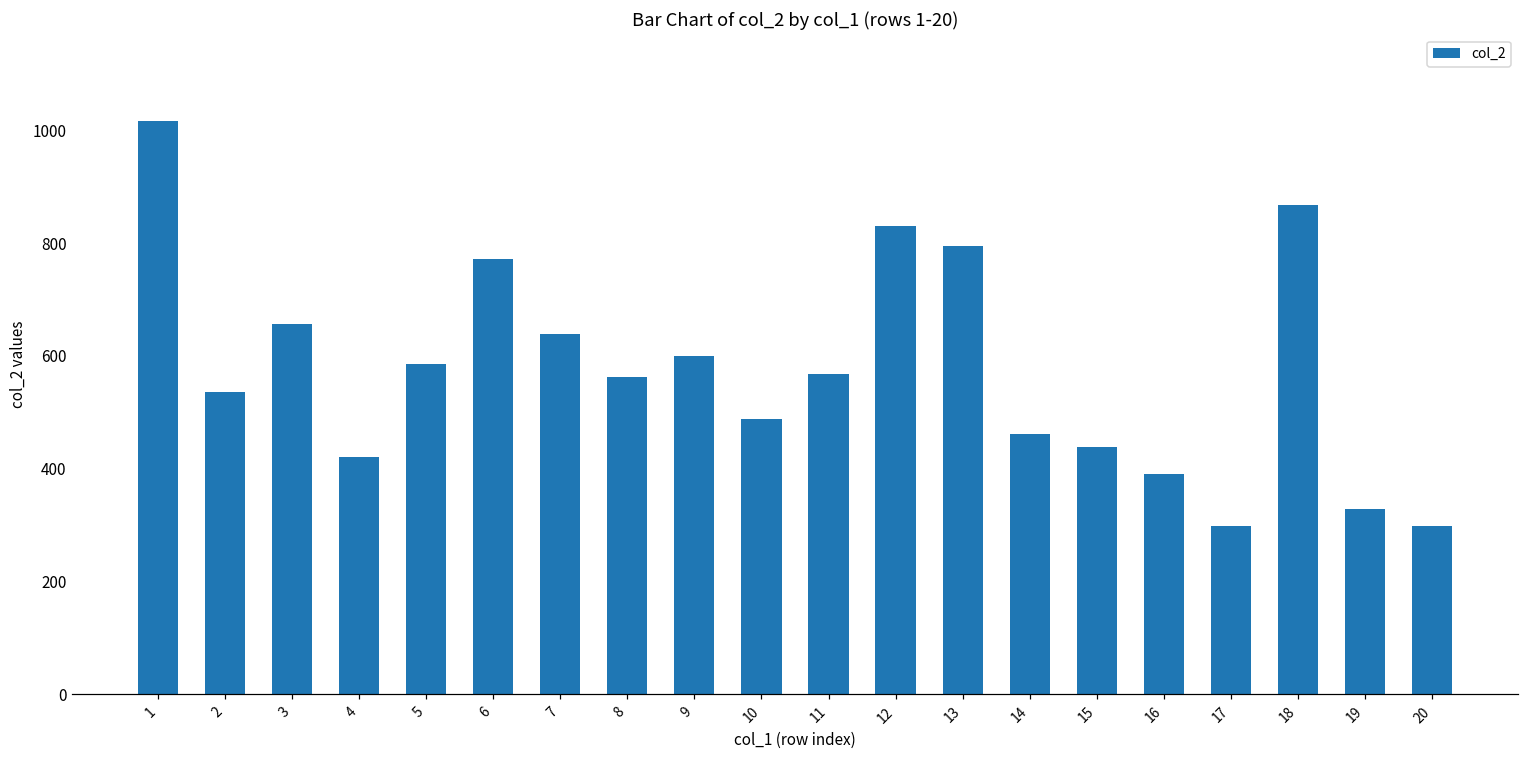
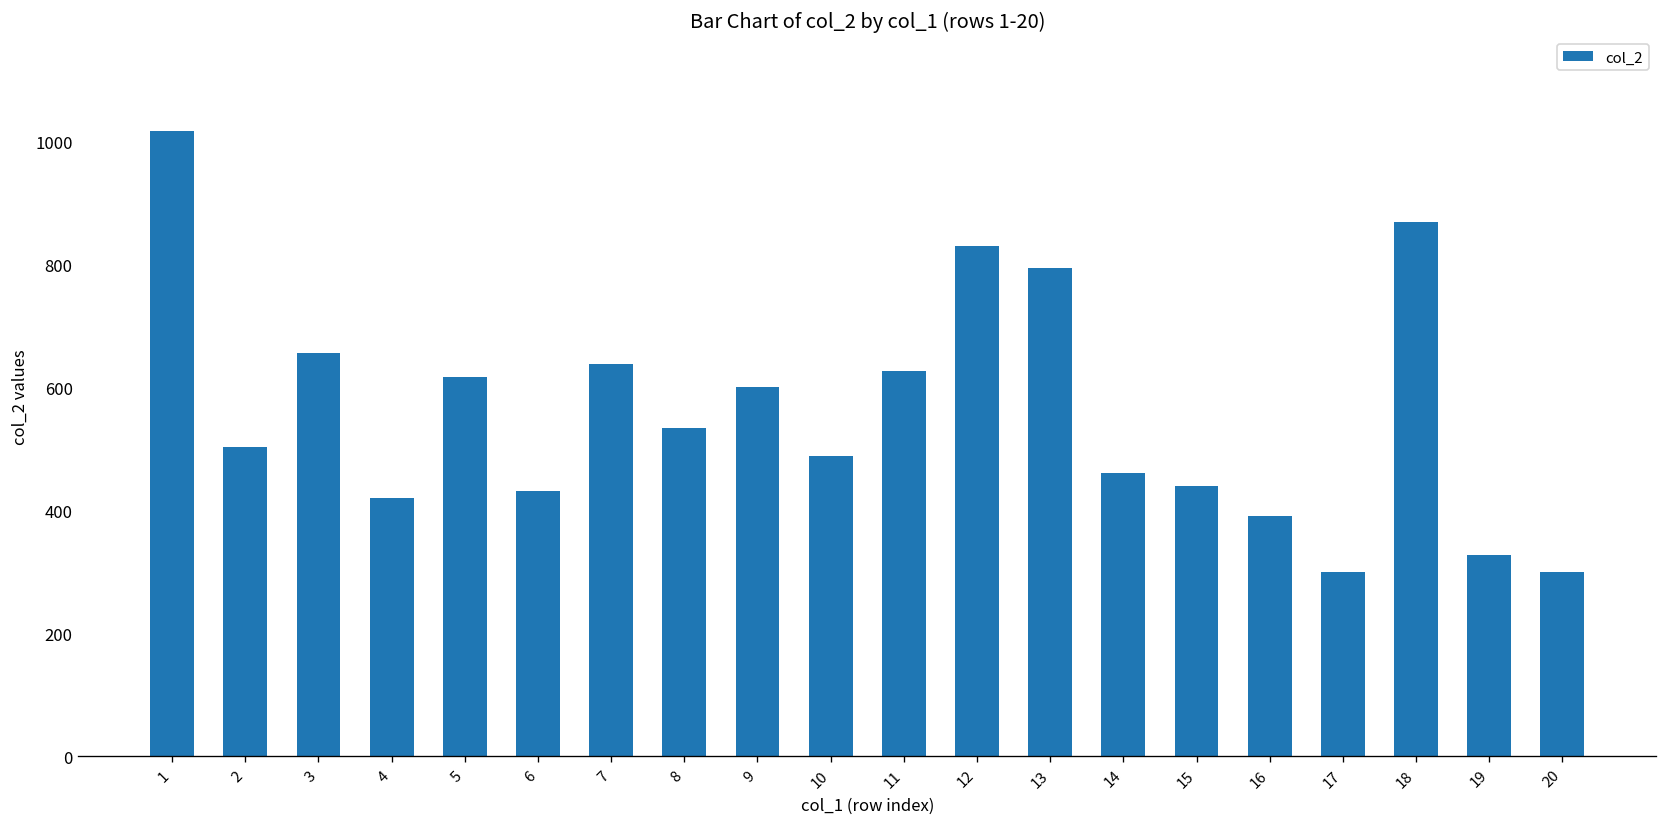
  {
    "1": 1020,
-   "2": 540,
+   "2": 500,
    "3": 660,
    "4": 420,
-   "5": 590,
-   "6": 770,
+   "5": 620,
+   "6": 430,
    "7": 640,
-   "8": 560,
+   "8": 530,
    "9": 600,
    "10": 490,
-   "11": 570,
+   "11": 630,
    "12": 830,
    "13": 790,
    "14": 460,
    "15": 440,
    "16": 390,
    "17": 300,
    "18": 870,
    "19": 330,
    "20": 300
  }
